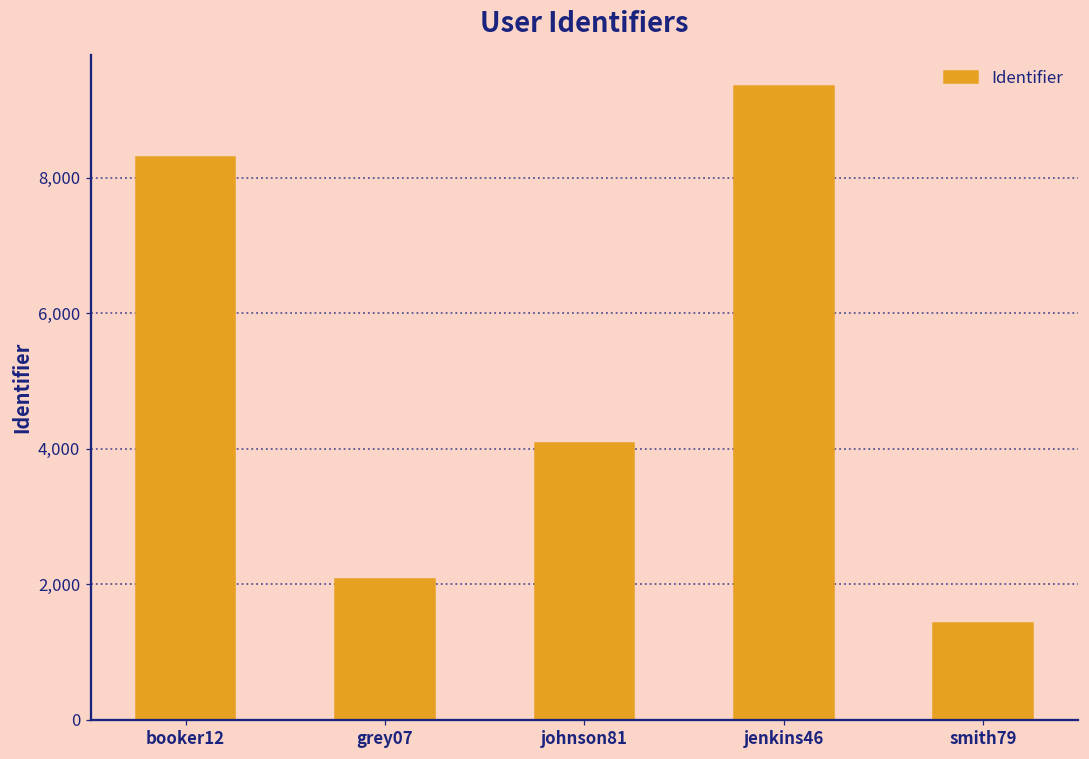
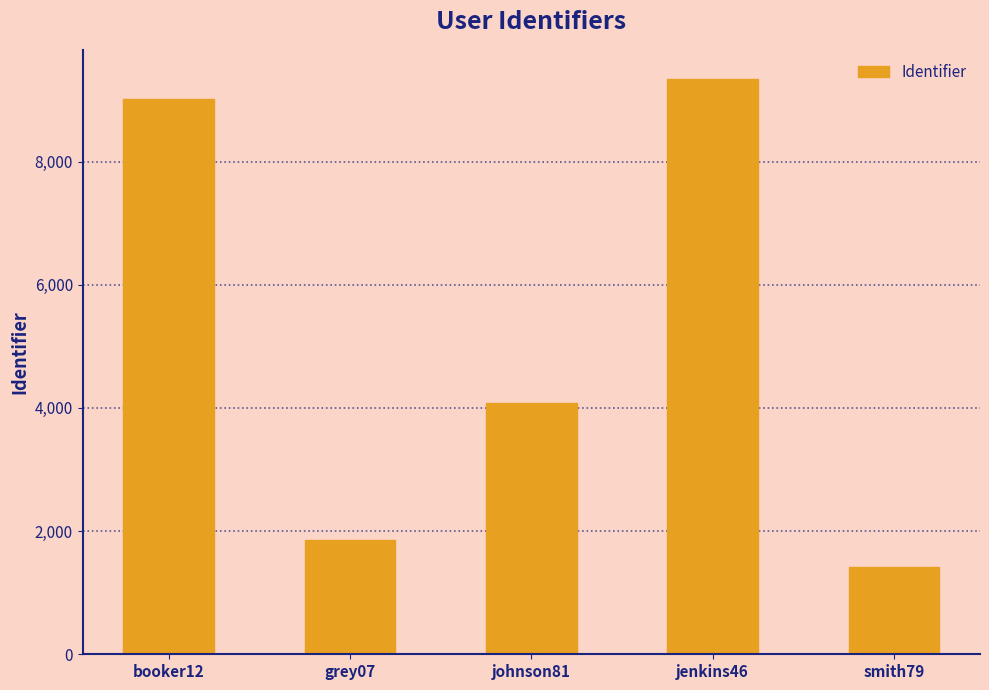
  {
-   "booker12": "8,300",
-   "grey07": "2,100",
+   "booker12": "9,000",
+   "grey07": "1,900",
    "johnson81": "4,100",
    "jenkins46": "9,300",
    "smith79": "1,400"
  }
